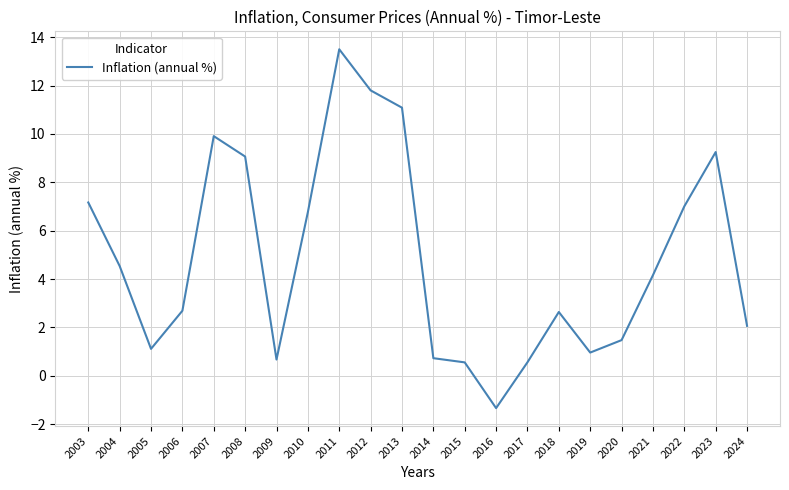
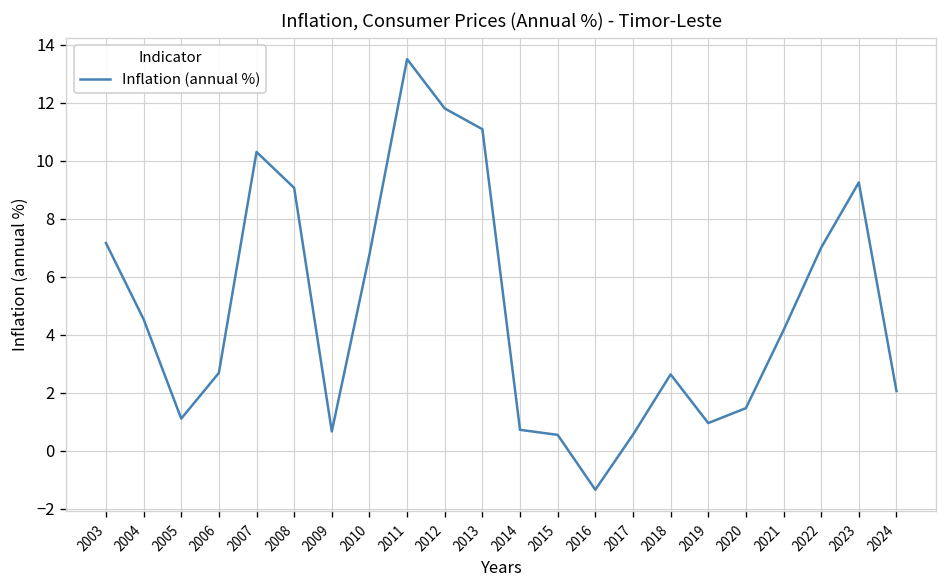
  {
    "2003": 7.2,
    "2004": 4.5,
    "2005": 1.1,
    "2006": 2.7,
-   "2007": 9.9,
+   "2007": 10.3,
    "2008": 9.1,
    "2009": 0.7,
    "2010": 6.8,
    "2011": 13.5,
    "2012": 11.8,
    "2013": 11.1,
    "2014": 0.7,
    "2015": 0.6,
    "2016": -1.3,
    "2017": 0.6,
    "2018": 2.6,
    "2019": 1.0,
    "2020": 1.5,
    "2021": 4.2,
    "2022": 7.0,
    "2023": 9.3,
    "2024": 2.1
  }
